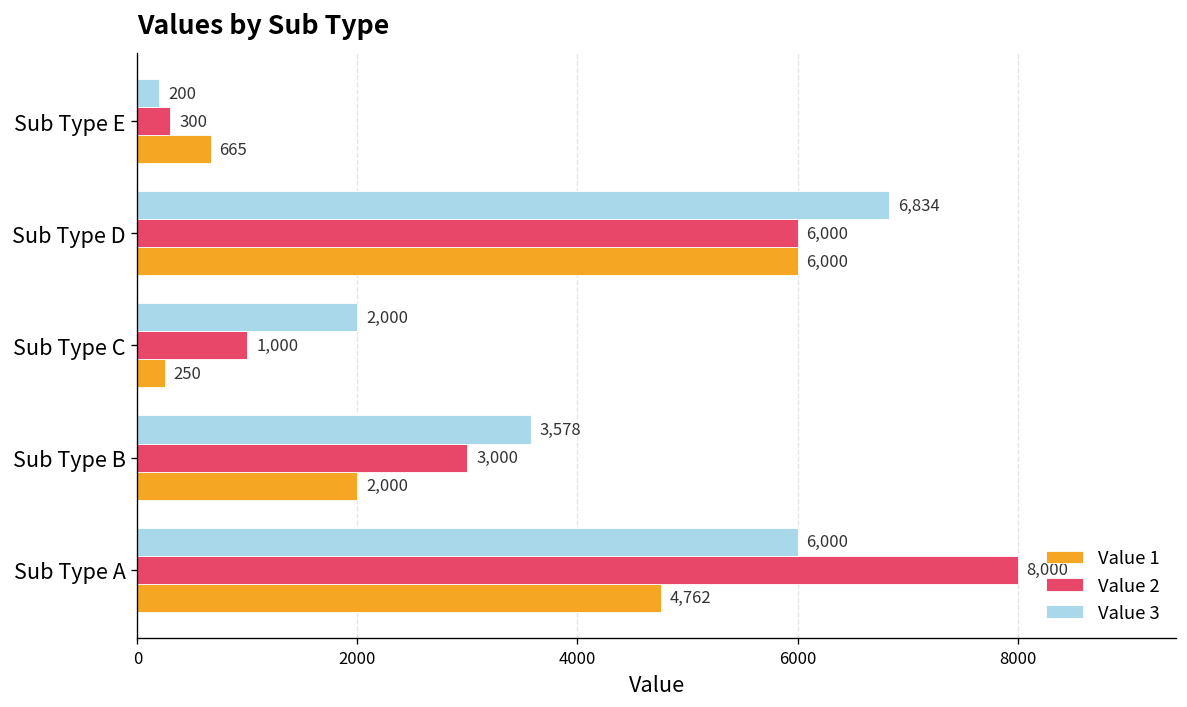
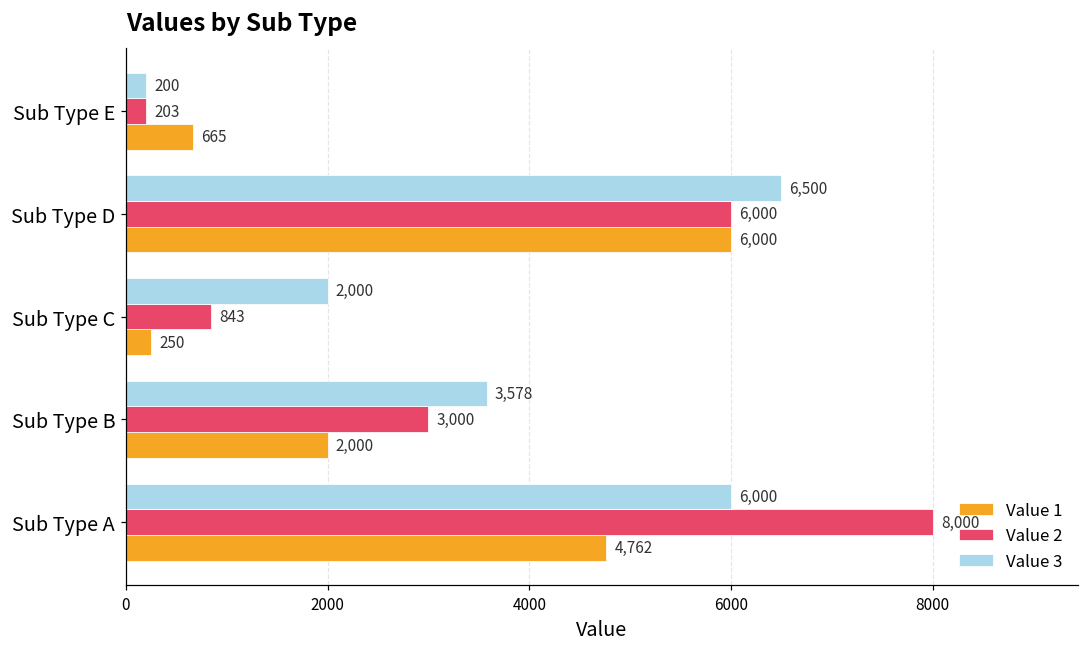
  {
    "Value 1": {
      "Sub Type E": "665",
      "Sub Type D": "6,000",
      "Sub Type C": "250",
      "Sub Type B": "2,000",
      "Sub Type A": "4,762"
    },
    "Value 2": {
-     "Sub Type E": "300",
+     "Sub Type E": "203",
      "Sub Type D": "6,000",
-     "Sub Type C": "1,000",
+     "Sub Type C": "843",
      "Sub Type B": "3,000",
      "Sub Type A": "8,000"
    },
    "Value 3": {
      "Sub Type E": "200",
-     "Sub Type D": "6,834",
+     "Sub Type D": "6,500",
      "Sub Type C": "2,000",
      "Sub Type B": "3,578",
      "Sub Type A": "6,000"
    }
  }
